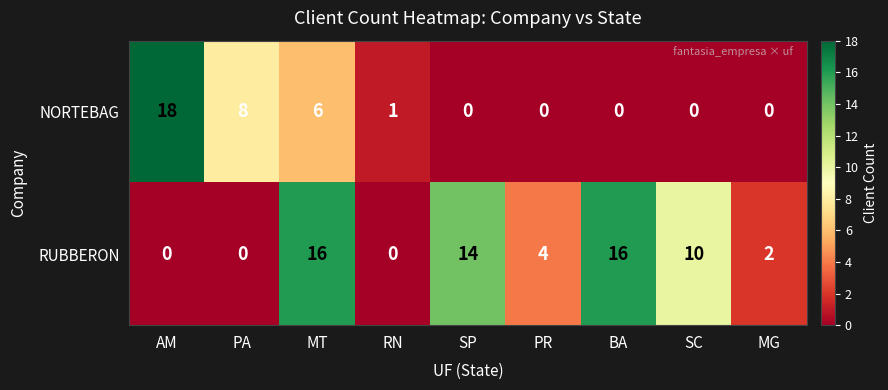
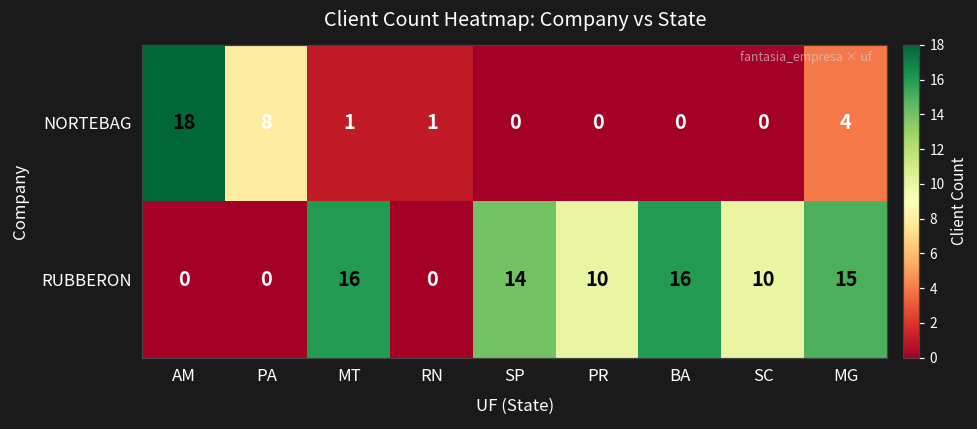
  {
    "NORTEBAG": {
      "AM": 18,
      "PA": 8,
-     "MT": 6,
+     "MT": 1,
      "RN": 1,
      "SP": 0,
      "PR": 0,
      "BA": 0,
      "SC": 0,
-     "MG": 0
+     "MG": 4
    },
    "RUBBERON": {
      "AM": 0,
      "PA": 0,
      "MT": 16,
      "RN": 0,
      "SP": 14,
-     "PR": 4,
+     "PR": 10,
      "BA": 16,
      "SC": 10,
-     "MG": 2
+     "MG": 15
    }
  }
